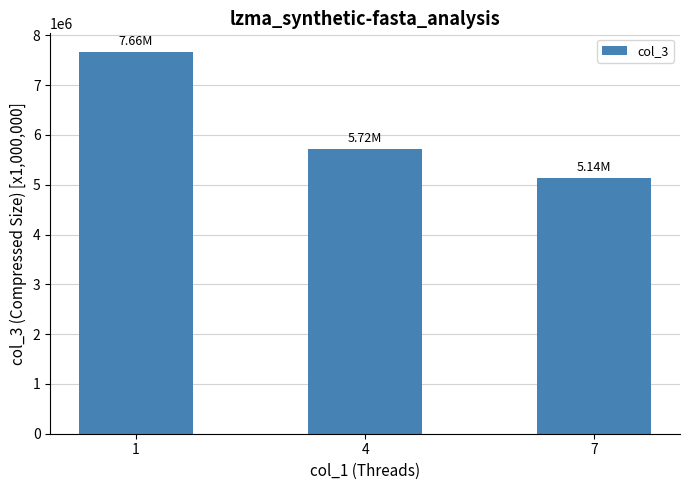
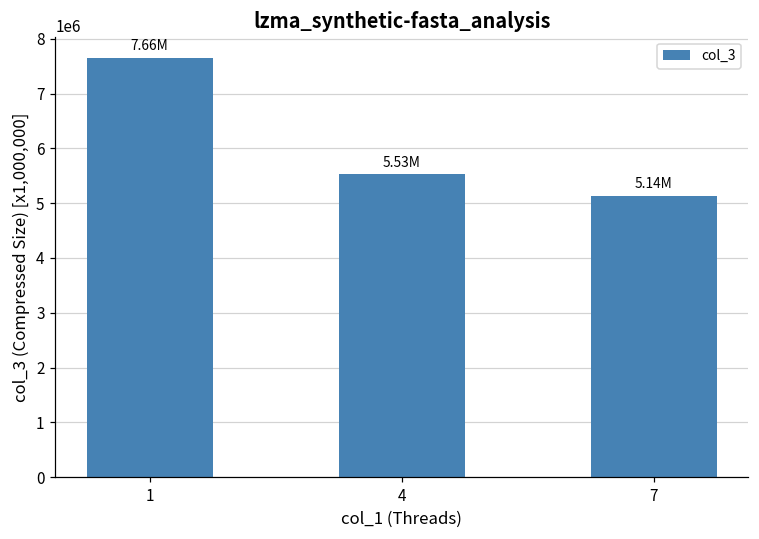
  {
    "1": "7.66M",
-   "4": "5.72M",
+   "4": "5.53M",
    "7": "5.14M"
  }
